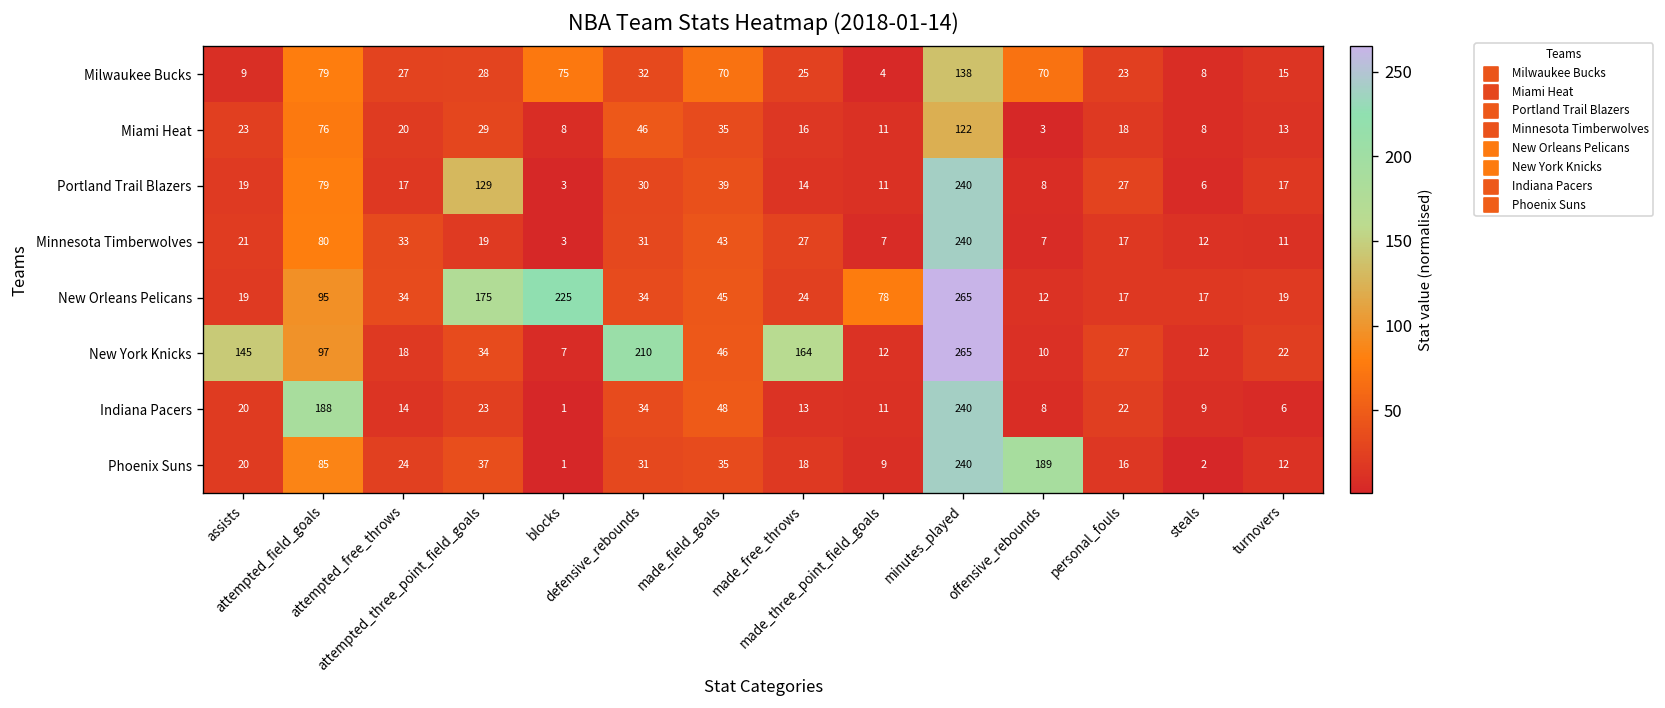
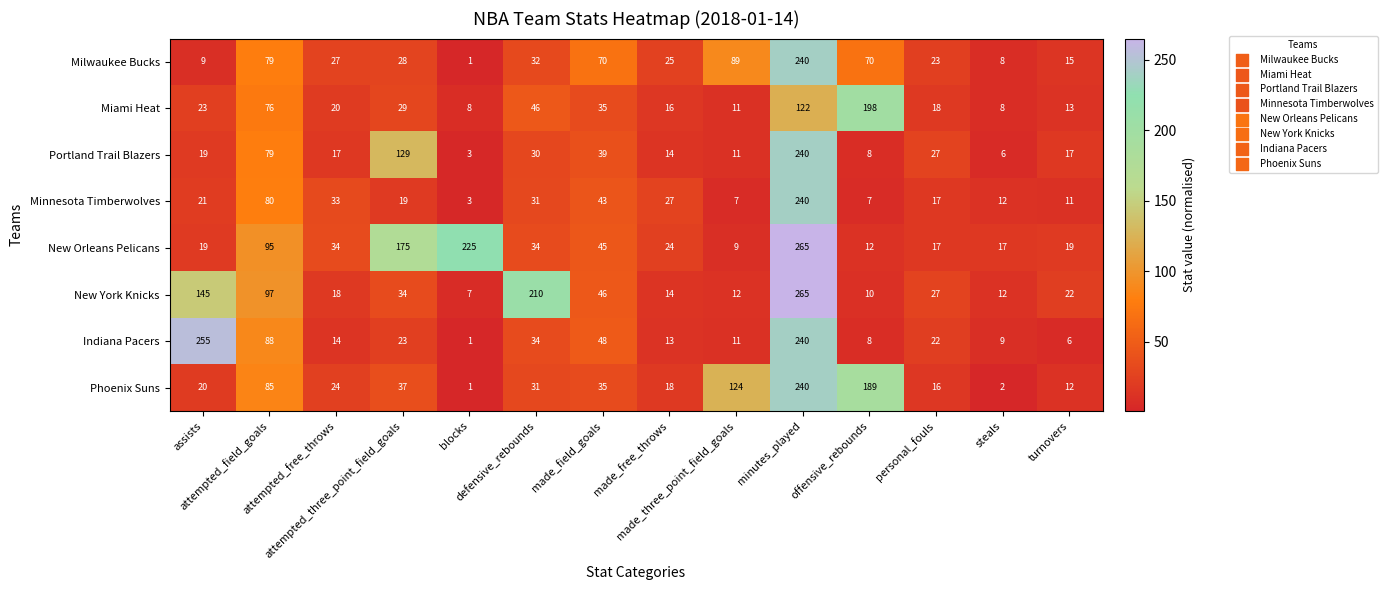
  {
    "Milwaukee Bucks": {
      "assists": 9,
      "attempted_field_goals": 79,
      "attempted_free_throws": 27,
      "attempted_three_point_field_goals": 28,
-     "blocks": 75,
+     "blocks": 1,
      "defensive_rebounds": 32,
      "made_field_goals": 70,
      "made_free_throws": 25,
-     "made_three_point_field_goals": 4,
-     "minutes_played": 138,
+     "made_three_point_field_goals": 89,
+     "minutes_played": 240,
      "offensive_rebounds": 70,
      "personal_fouls": 23,
      "steals": 8,
      "turnovers": 15
    },
    "Miami Heat": {
      "assists": 23,
      "attempted_field_goals": 76,
      "attempted_free_throws": 20,
      "attempted_three_point_field_goals": 29,
      "blocks": 8,
      "defensive_rebounds": 46,
      "made_field_goals": 35,
      "made_free_throws": 16,
      "made_three_point_field_goals": 11,
      "minutes_played": 122,
-     "offensive_rebounds": 3,
+     "offensive_rebounds": 198,
      "personal_fouls": 18,
      "steals": 8,
      "turnovers": 13
    },
    "Portland Trail Blazers": {
      "assists": 19,
      "attempted_field_goals": 79,
      "attempted_free_throws": 17,
      "attempted_three_point_field_goals": 129,
      "blocks": 3,
      "defensive_rebounds": 30,
      "made_field_goals": 39,
      "made_free_throws": 14,
      "made_three_point_field_goals": 11,
      "minutes_played": 240,
      "offensive_rebounds": 8,
      "personal_fouls": 27,
      "steals": 6,
      "turnovers": 17
    },
    "Minnesota Timberwolves": {
      "assists": 21,
      "attempted_field_goals": 80,
      "attempted_free_throws": 33,
      "attempted_three_point_field_goals": 19,
      "blocks": 3,
      "defensive_rebounds": 31,
      "made_field_goals": 43,
      "made_free_throws": 27,
      "made_three_point_field_goals": 7,
      "minutes_played": 240,
      "offensive_rebounds": 7,
      "personal_fouls": 17,
      "steals": 12,
      "turnovers": 11
    },
    "New Orleans Pelicans": {
      "assists": 19,
      "attempted_field_goals": 95,
      "attempted_free_throws": 34,
      "attempted_three_point_field_goals": 175,
      "blocks": 225,
      "defensive_rebounds": 34,
      "made_field_goals": 45,
      "made_free_throws": 24,
-     "made_three_point_field_goals": 78,
+     "made_three_point_field_goals": 9,
      "minutes_played": 265,
      "offensive_rebounds": 12,
      "personal_fouls": 17,
      "steals": 17,
      "turnovers": 19
    },
    "New York Knicks": {
      "assists": 145,
      "attempted_field_goals": 97,
      "attempted_free_throws": 18,
      "attempted_three_point_field_goals": 34,
      "blocks": 7,
      "defensive_rebounds": 210,
      "made_field_goals": 46,
-     "made_free_throws": 164,
+     "made_free_throws": 14,
      "made_three_point_field_goals": 12,
      "minutes_played": 265,
      "offensive_rebounds": 10,
      "personal_fouls": 27,
      "steals": 12,
      "turnovers": 22
    },
    "Indiana Pacers": {
-     "assists": 20,
-     "attempted_field_goals": 188,
+     "assists": 255,
+     "attempted_field_goals": 88,
      "attempted_free_throws": 14,
      "attempted_three_point_field_goals": 23,
      "blocks": 1,
      "defensive_rebounds": 34,
      "made_field_goals": 48,
      "made_free_throws": 13,
      "made_three_point_field_goals": 11,
      "minutes_played": 240,
      "offensive_rebounds": 8,
      "personal_fouls": 22,
      "steals": 9,
      "turnovers": 6
    },
    "Phoenix Suns": {
      "assists": 20,
      "attempted_field_goals": 85,
      "attempted_free_throws": 24,
      "attempted_three_point_field_goals": 37,
      "blocks": 1,
      "defensive_rebounds": 31,
      "made_field_goals": 35,
      "made_free_throws": 18,
-     "made_three_point_field_goals": 9,
+     "made_three_point_field_goals": 124,
      "minutes_played": 240,
      "offensive_rebounds": 189,
      "personal_fouls": 16,
      "steals": 2,
      "turnovers": 12
    }
  }
